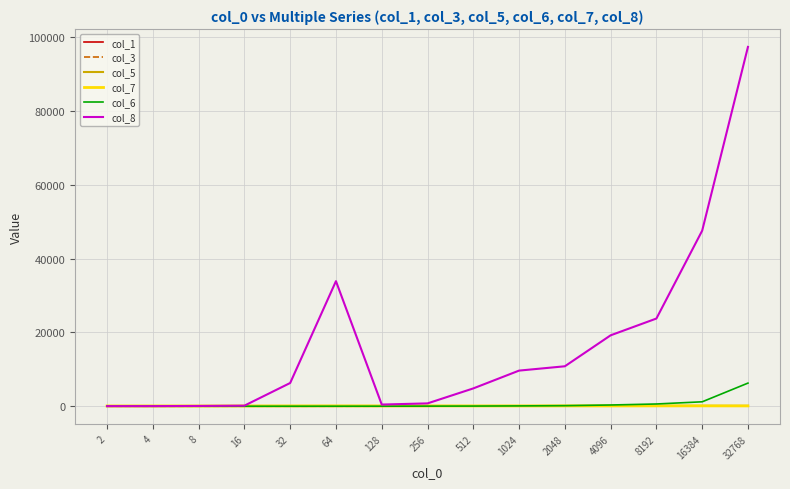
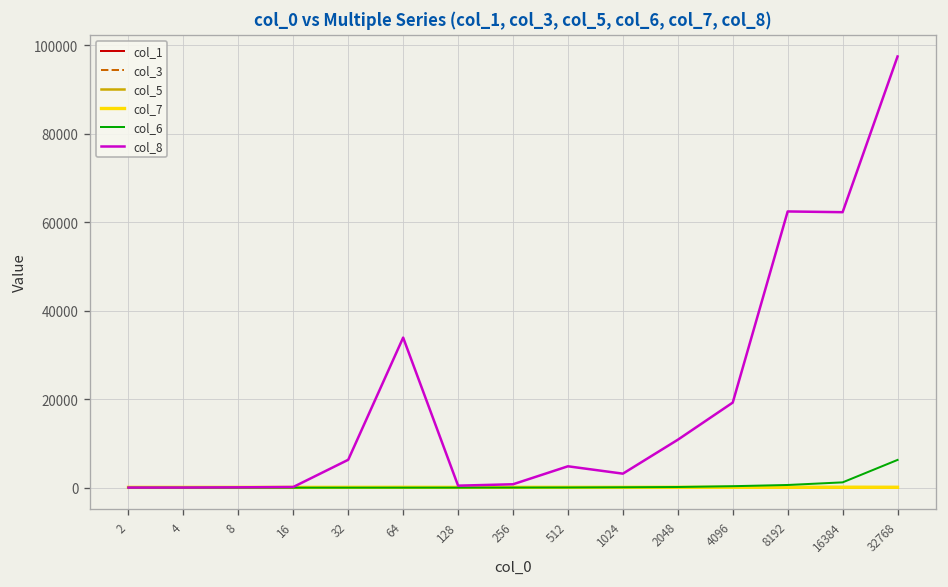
  {
    "col_7": {
      "16384": 0,
      "32768": 0
    },
    "col_6": {
      "16384": 1000,
      "32768": 6000
    },
    "col_8": {
      "32": 6000,
      "64": 34000,
      "512": 5000,
-     "1024": 10000,
+     "1024": 3000,
      "2048": 11000,
      "4096": 19000,
-     "8192": 24000,
-     "16384": 48000,
+     "8192": 62000,
+     "16384": 62000,
      "32768": 97000
    }
  }
